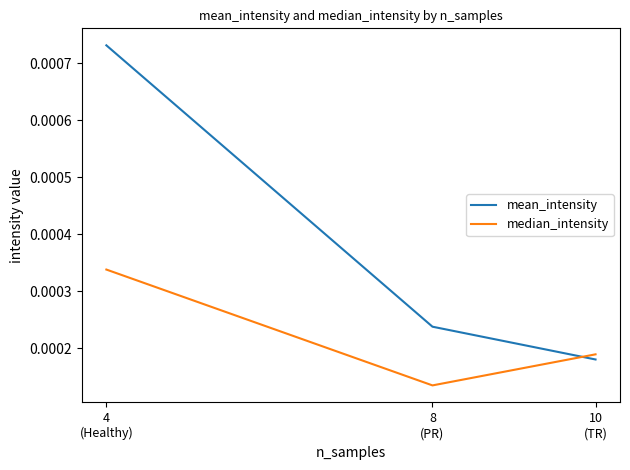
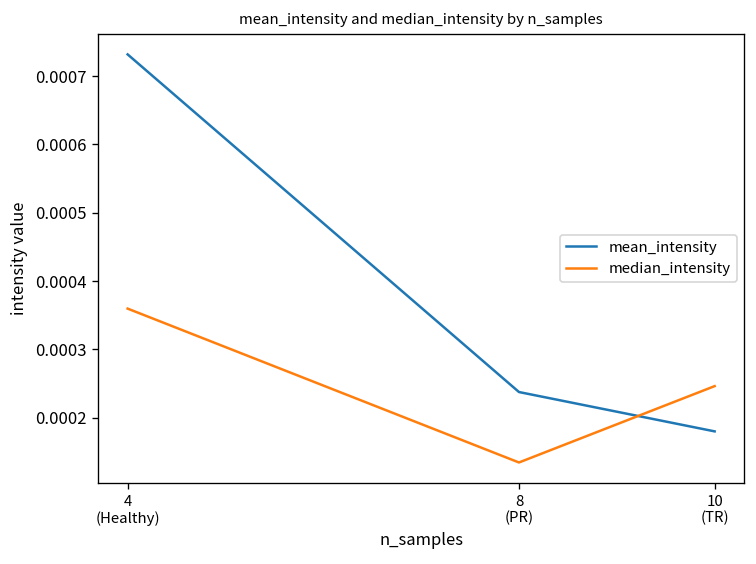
  {
    "mean_intensity": {
      "4 (Healthy)": 0.00073,
      "8 (PR)": 0.00024,
      "10 (TR)": 0.00018
    },
    "median_intensity": {
-     "4 (Healthy)": 0.00034,
+     "4 (Healthy)": 0.00036,
      "8 (PR)": 0.00013,
-     "10 (TR)": 0.00019
+     "10 (TR)": 0.00025
    }
  }
